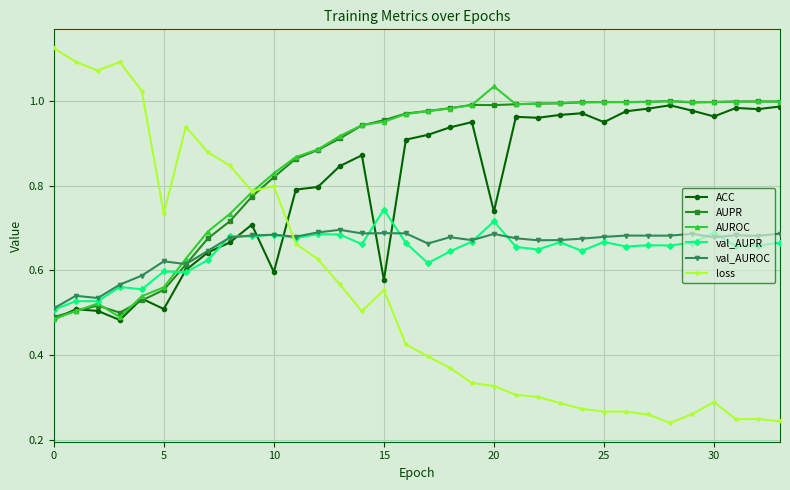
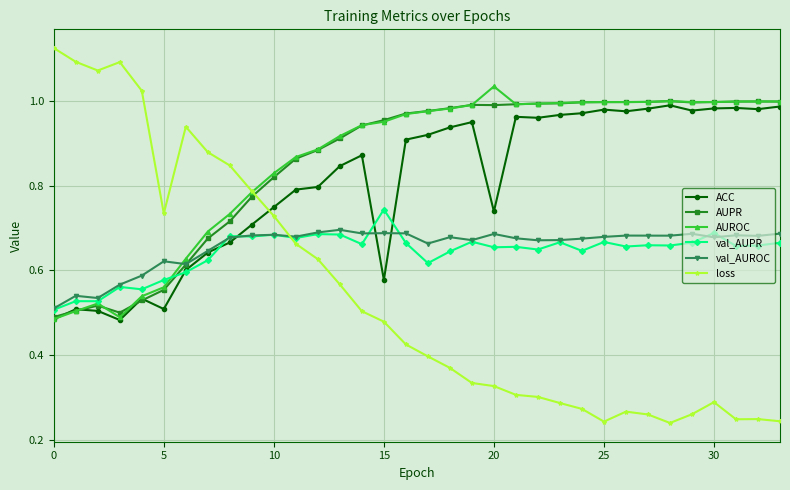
  {
    "ACC": {
      "5": 0.51,
-     "10": 0.60,
+     "10": 0.75,
      "15": 0.58,
      "20": 0.74,
-     "25": 0.95,
-     "30": 0.96
+     "25": 0.98,
+     "30": 0.98
    },
    "AUROC": {
      "5": 0.56,
      "10": 0.83,
      "20": 1.03
    },
    "val_AUPR": {
-     "5": 0.60,
+     "5": 0.58,
      "15": 0.74,
-     "20": 0.72,
+     "20": 0.65,
      "25": 0.67
    },
    "loss": {
      "0": 1.12,
      "5": 0.73,
-     "10": 0.80,
-     "15": 0.55,
+     "10": 0.73,
+     "15": 0.48,
      "20": 0.33,
-     "25": 0.27,
+     "25": 0.24,
      "30": 0.29
    }
  }
